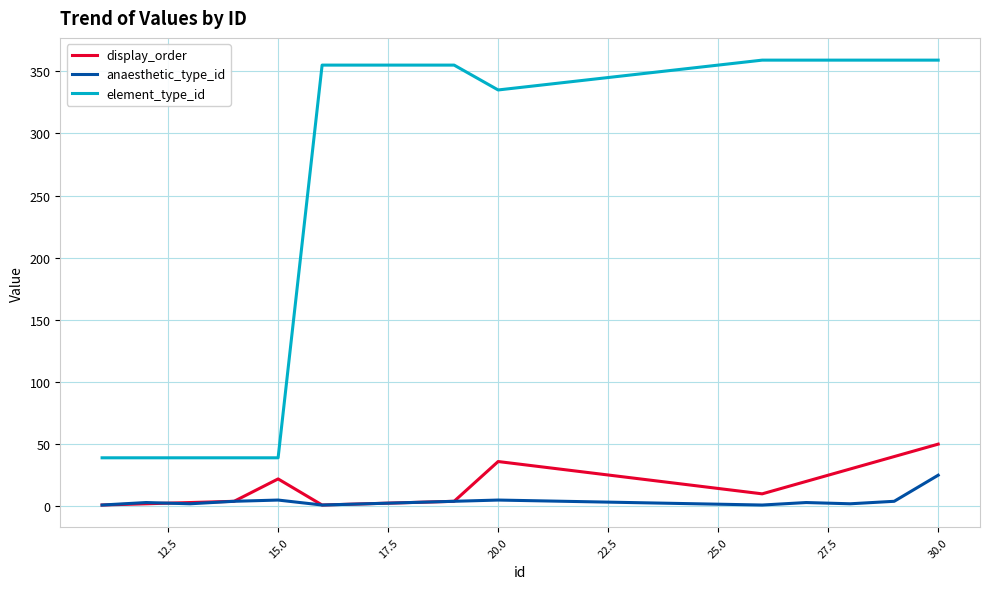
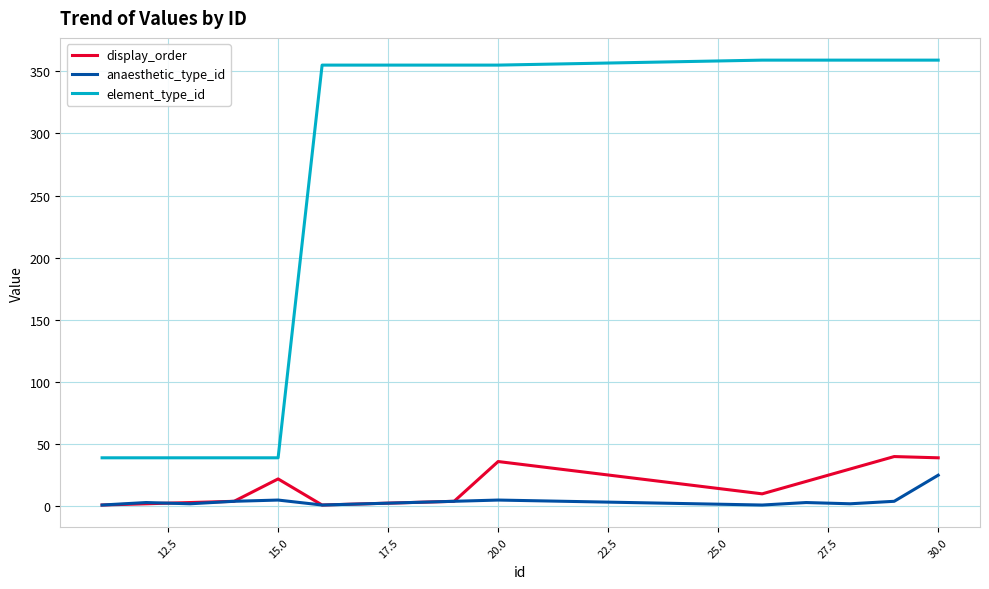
  {
    "display_order": {
      "15.0": 22,
      "20.0": 36,
-     "30.0": 50
+     "30.0": 39
    },
    "anaesthetic_type_id": {
      "15.0": 5,
      "20.0": 5,
      "30.0": 25
    },
    "element_type_id": {
      "15.0": 39,
-     "20.0": 335,
+     "20.0": 355,
      "30.0": 359
    }
  }
